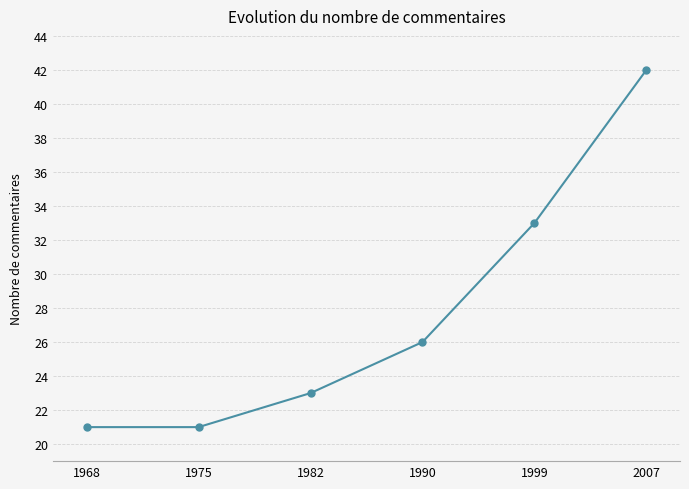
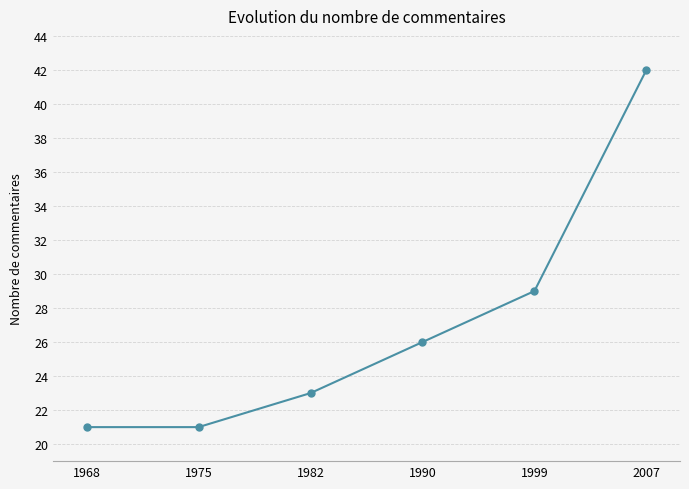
  {
    "1968": 21,
    "1975": 21,
    "1982": 23,
    "1990": 26,
-   "1999": 33,
+   "1999": 29,
    "2007": 42
  }
